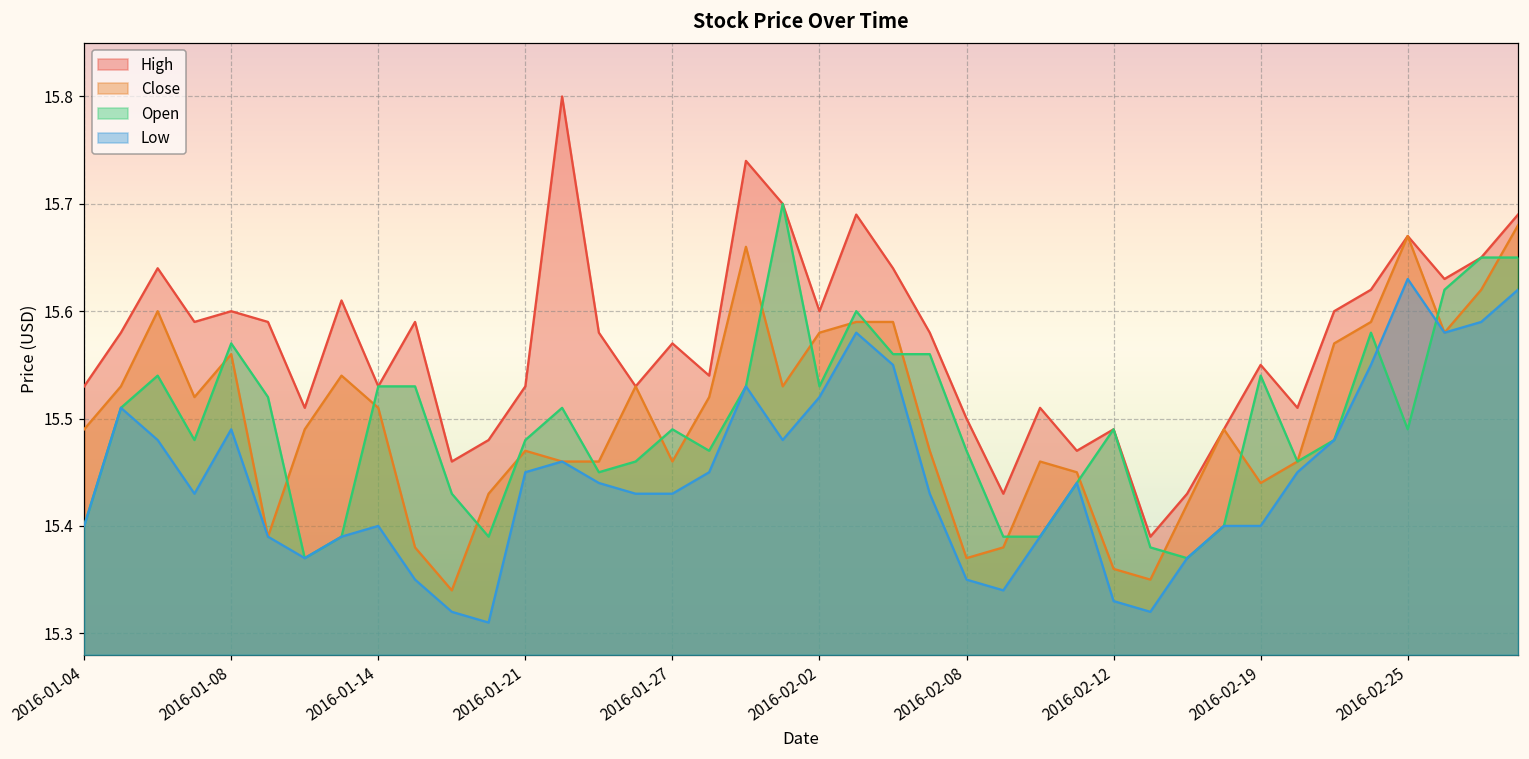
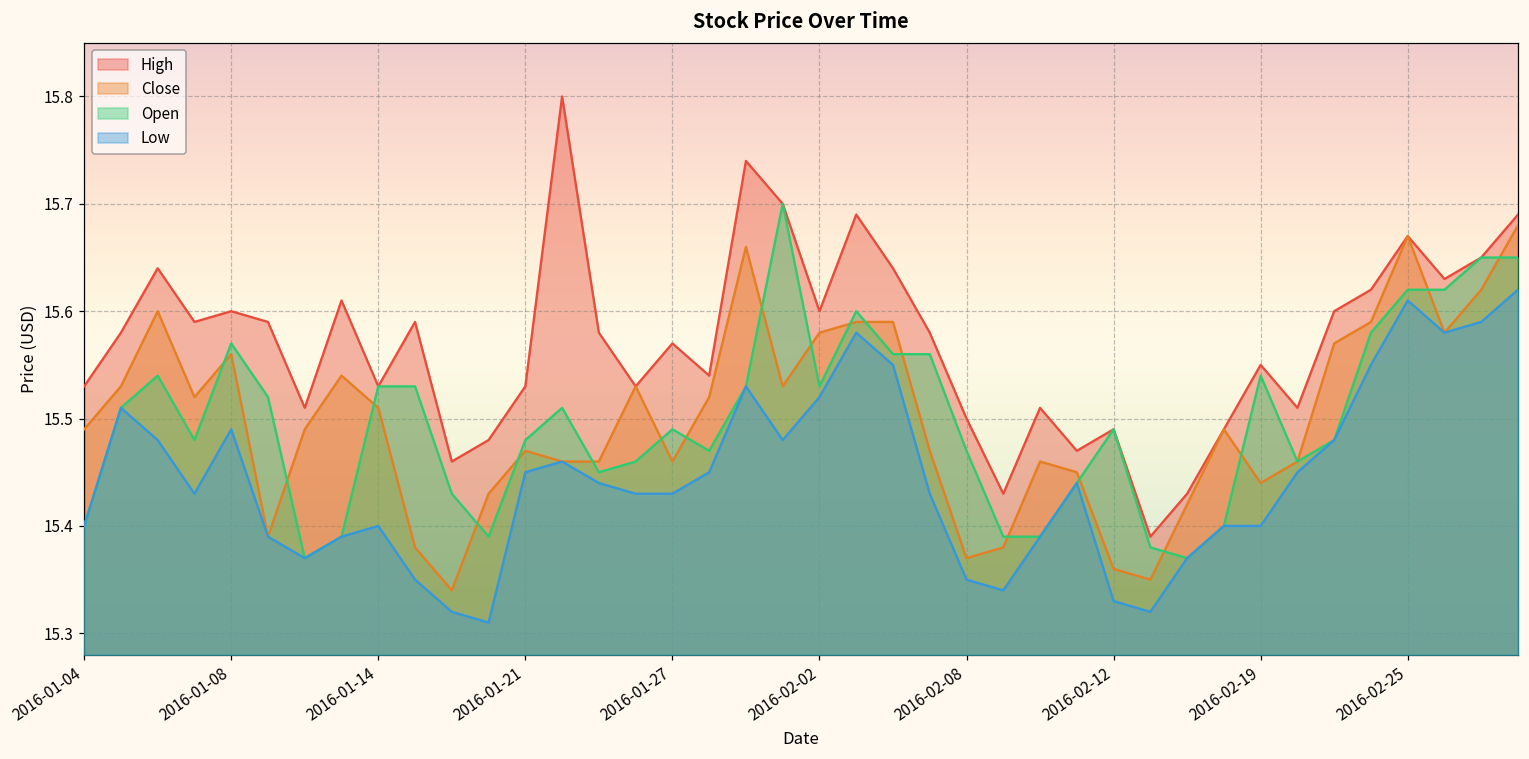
  {
    "Open": {
      "2016-01-08": 15.57,
      "2016-01-21": 15.48,
      "2016-01-27": 15.49,
      "2016-02-02": 15.53,
      "2016-02-08": 15.47,
      "2016-02-19": 15.54,
-     "2016-02-25": 15.49
+     "2016-02-25": 15.62
    },
    "Low": {
      "2016-01-08": 15.49,
      "2016-01-14": 15.40,
      "2016-01-21": 15.45,
      "2016-01-27": 15.43,
      "2016-02-02": 15.52,
      "2016-02-08": 15.35,
      "2016-02-12": 15.33,
      "2016-02-19": 15.40,
-     "2016-02-25": 15.63
+     "2016-02-25": 15.61
    }
  }
